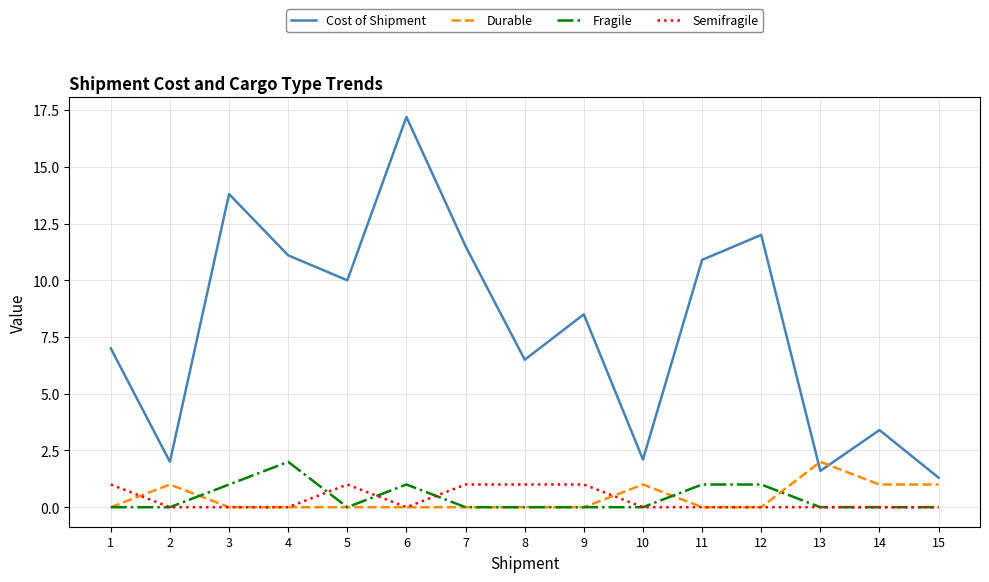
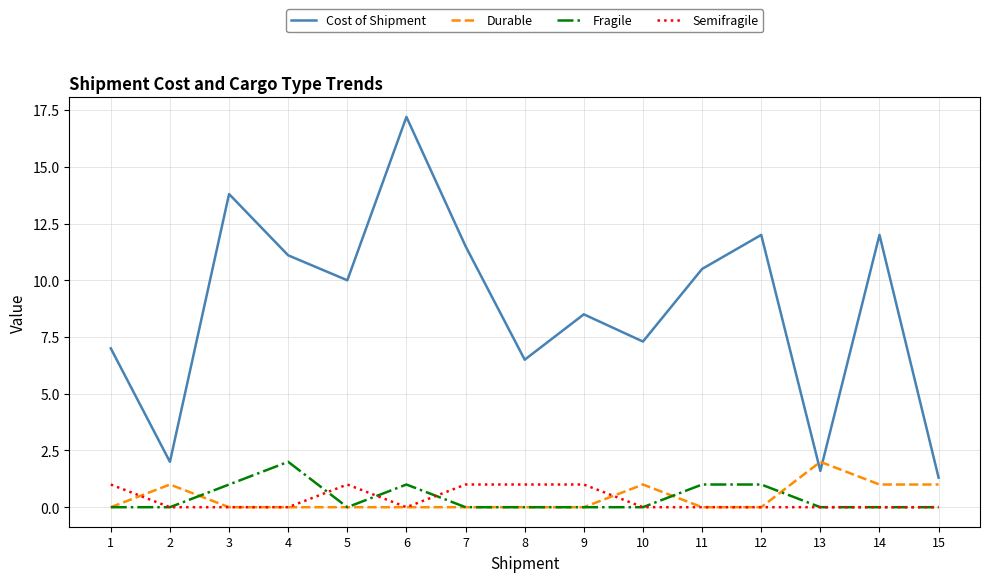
  {
    "Cost of Shipment": {
      "1": 7.0,
      "2": 2.0,
      "3": 13.8,
      "4": 11.1,
      "5": 10.0,
      "6": 17.2,
      "7": 11.5,
      "8": 6.5,
      "9": 8.5,
-     "10": 2.1,
-     "11": 10.9,
+     "10": 7.3,
+     "11": 10.5,
      "12": 12.0,
      "13": 1.6,
-     "14": 3.4,
+     "14": 12.0,
      "15": 1.3
    },
    "Durable": {
      "2": 1.0,
      "10": 1.0,
      "13": 2.0,
      "14": 1.0,
      "15": 1.0
    },
    "Fragile": {
      "3": 1.0,
      "4": 2.0,
      "6": 1.0,
      "11": 1.0,
      "12": 1.0
    },
    "Semifragile": {
      "1": 1.0,
      "5": 1.0,
      "7": 1.0,
      "8": 1.0,
      "9": 1.0
    }
  }
